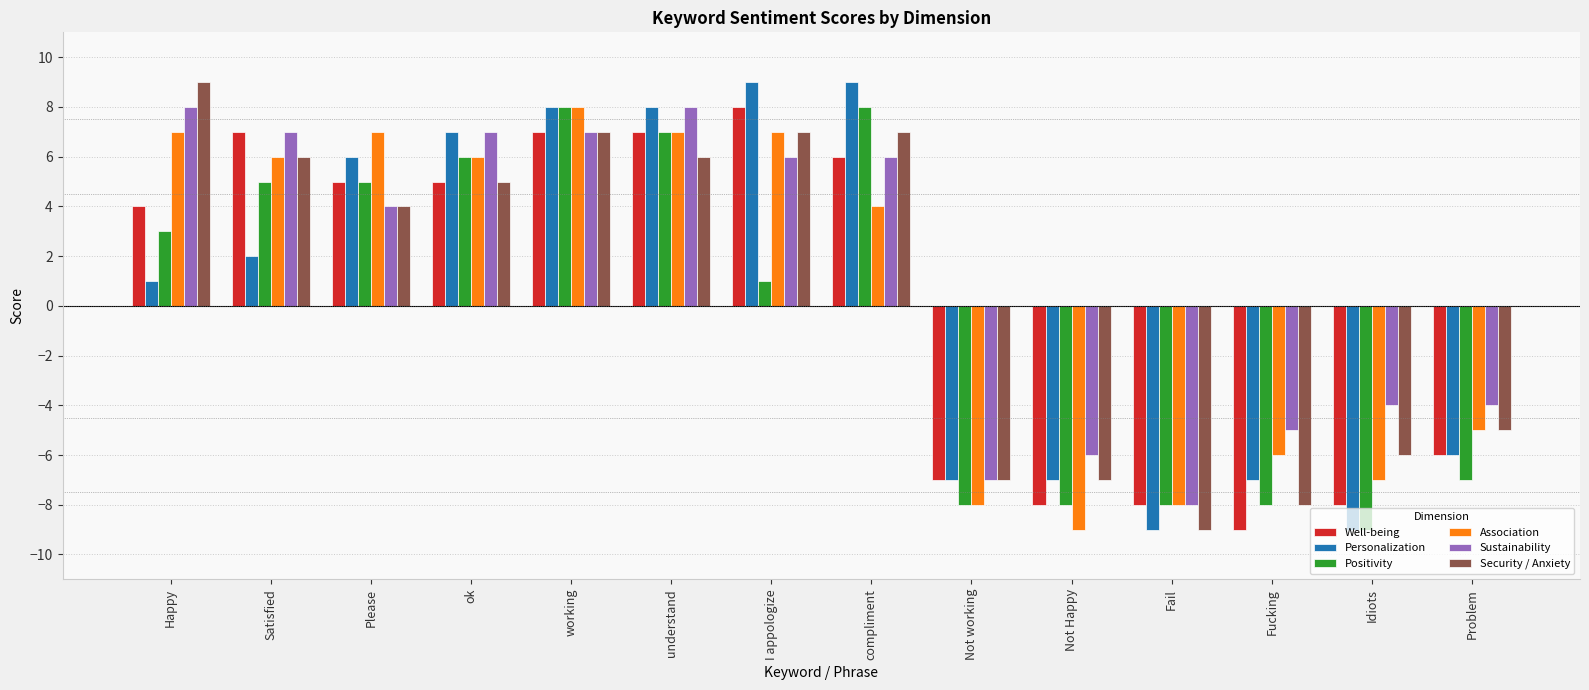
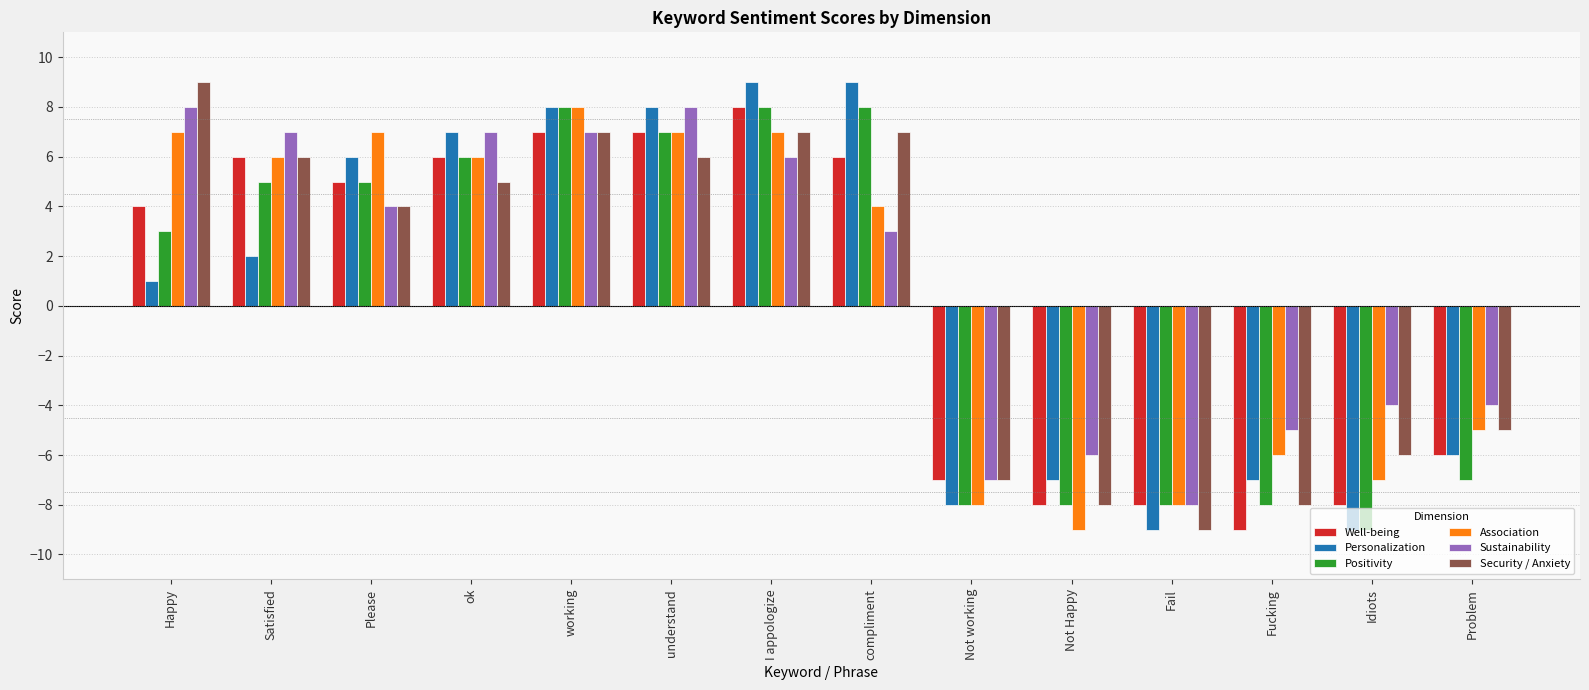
  {
    "Well-being": {
      "Happy": 4,
-     "Satisfied": 7,
+     "Satisfied": 6,
      "Please": 5,
-     "ok": 5,
+     "ok": 6,
      "working": 7,
      "understand": 7,
      "I appologize": 8,
      "compliment": 6,
      "Not working": -7,
      "Not Happy": -8,
      "Fail": -8,
      "Fucking": -9,
      "Idiots": -8,
      "Problem": -6
    },
    "Personalization": {
      "Happy": 1,
      "Satisfied": 2,
      "Please": 6,
      "ok": 7,
      "working": 8,
      "understand": 8,
      "I appologize": 9,
      "compliment": 9,
-     "Not working": -7,
+     "Not working": -8,
      "Not Happy": -7,
      "Fail": -9,
      "Fucking": -7,
      "Problem": -6
    },
    "Positivity": {
      "Happy": 3,
      "Satisfied": 5,
      "Please": 5,
      "ok": 6,
      "working": 8,
      "understand": 7,
-     "I appologize": 1,
+     "I appologize": 8,
      "compliment": 8,
      "Not working": -8,
      "Not Happy": -8,
      "Fail": -8,
      "Fucking": -8,
      "Problem": -7
    },
    "Association": {
      "Happy": 7,
      "Satisfied": 6,
      "Please": 7,
      "ok": 6,
      "working": 8,
      "understand": 7,
      "I appologize": 7,
      "compliment": 4,
      "Not working": -8,
      "Not Happy": -9,
      "Fail": -8,
      "Fucking": -6,
      "Idiots": -7,
      "Problem": -5
    },
    "Sustainability": {
      "Happy": 8,
      "Satisfied": 7,
      "Please": 4,
      "ok": 7,
      "working": 7,
      "understand": 8,
      "I appologize": 6,
-     "compliment": 6,
+     "compliment": 3,
      "Not working": -7,
      "Not Happy": -6,
      "Fail": -8,
      "Fucking": -5,
      "Idiots": -4,
      "Problem": -4
    },
    "Security / Anxiety": {
      "Happy": 9,
      "Satisfied": 6,
      "Please": 4,
      "ok": 5,
      "working": 7,
      "understand": 6,
      "I appologize": 7,
      "compliment": 7,
      "Not working": -7,
-     "Not Happy": -7,
+     "Not Happy": -8,
      "Fail": -9,
      "Fucking": -8,
      "Idiots": -6,
      "Problem": -5
    }
  }
